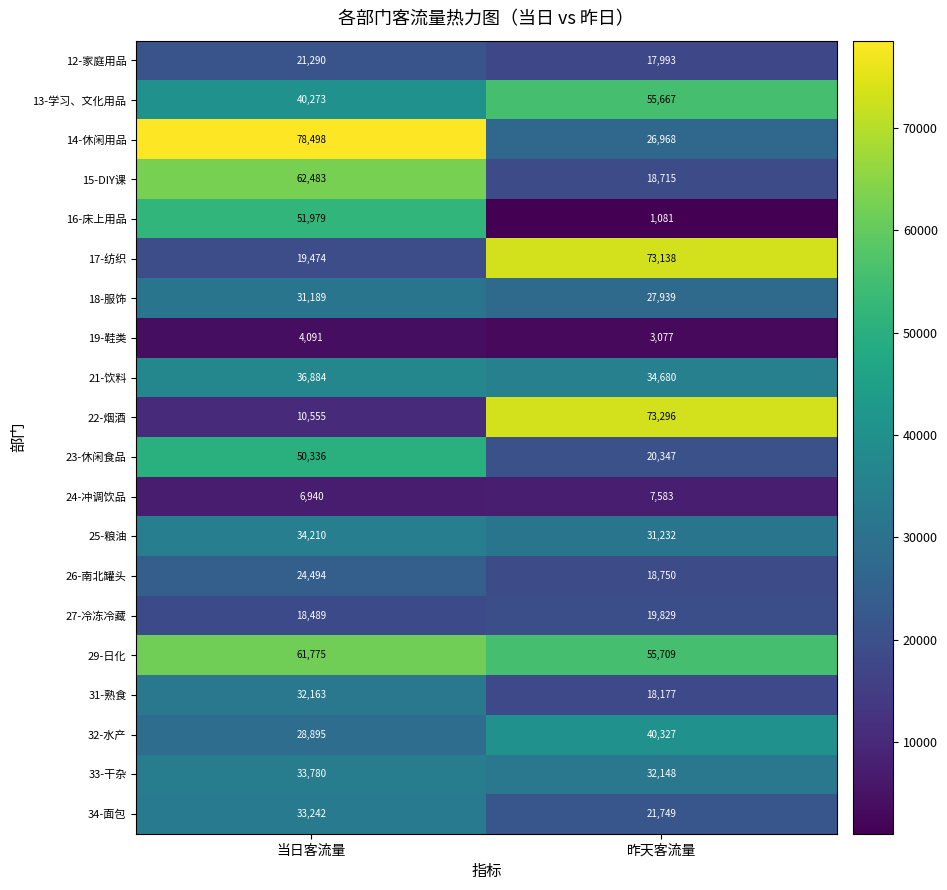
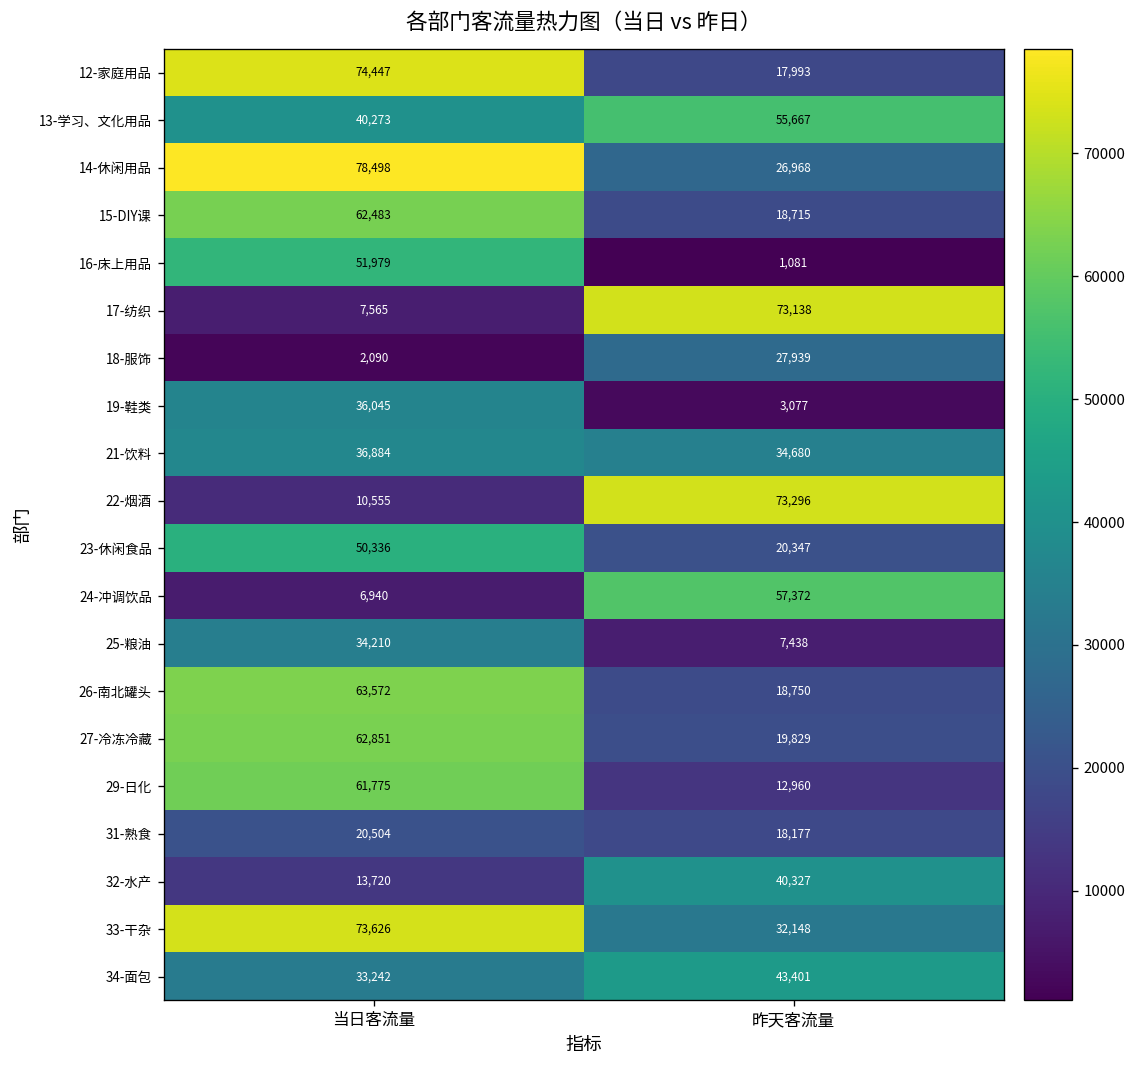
  {
    "12-家庭用品": {
-     "当日客流量": "21,290",
+     "当日客流量": "74,447",
      "昨天客流量": "17,993"
    },
    "13-学习、文化用品": {
      "当日客流量": "40,273",
      "昨天客流量": "55,667"
    },
    "14-休闲用品": {
      "当日客流量": "78,498",
      "昨天客流量": "26,968"
    },
    "15-DIY课": {
      "当日客流量": "62,483",
      "昨天客流量": "18,715"
    },
    "16-床上用品": {
      "当日客流量": "51,979",
      "昨天客流量": "1,081"
    },
    "17-纺织": {
-     "当日客流量": "19,474",
+     "当日客流量": "7,565",
      "昨天客流量": "73,138"
    },
    "18-服饰": {
-     "当日客流量": "31,189",
+     "当日客流量": "2,090",
      "昨天客流量": "27,939"
    },
    "19-鞋类": {
-     "当日客流量": "4,091",
+     "当日客流量": "36,045",
      "昨天客流量": "3,077"
    },
    "21-饮料": {
      "当日客流量": "36,884",
      "昨天客流量": "34,680"
    },
    "22-烟酒": {
      "当日客流量": "10,555",
      "昨天客流量": "73,296"
    },
    "23-休闲食品": {
      "当日客流量": "50,336",
      "昨天客流量": "20,347"
    },
    "24-冲调饮品": {
      "当日客流量": "6,940",
-     "昨天客流量": "7,583"
+     "昨天客流量": "57,372"
    },
    "25-粮油": {
      "当日客流量": "34,210",
-     "昨天客流量": "31,232"
+     "昨天客流量": "7,438"
    },
    "26-南北罐头": {
-     "当日客流量": "24,494",
+     "当日客流量": "63,572",
      "昨天客流量": "18,750"
    },
    "27-冷冻冷藏": {
-     "当日客流量": "18,489",
+     "当日客流量": "62,851",
      "昨天客流量": "19,829"
    },
    "29-日化": {
      "当日客流量": "61,775",
-     "昨天客流量": "55,709"
+     "昨天客流量": "12,960"
    },
    "31-熟食": {
-     "当日客流量": "32,163",
+     "当日客流量": "20,504",
      "昨天客流量": "18,177"
    },
    "32-水产": {
-     "当日客流量": "28,895",
+     "当日客流量": "13,720",
      "昨天客流量": "40,327"
    },
    "33-干杂": {
-     "当日客流量": "33,780",
+     "当日客流量": "73,626",
      "昨天客流量": "32,148"
    },
    "34-面包": {
      "当日客流量": "33,242",
-     "昨天客流量": "21,749"
+     "昨天客流量": "43,401"
    }
  }
